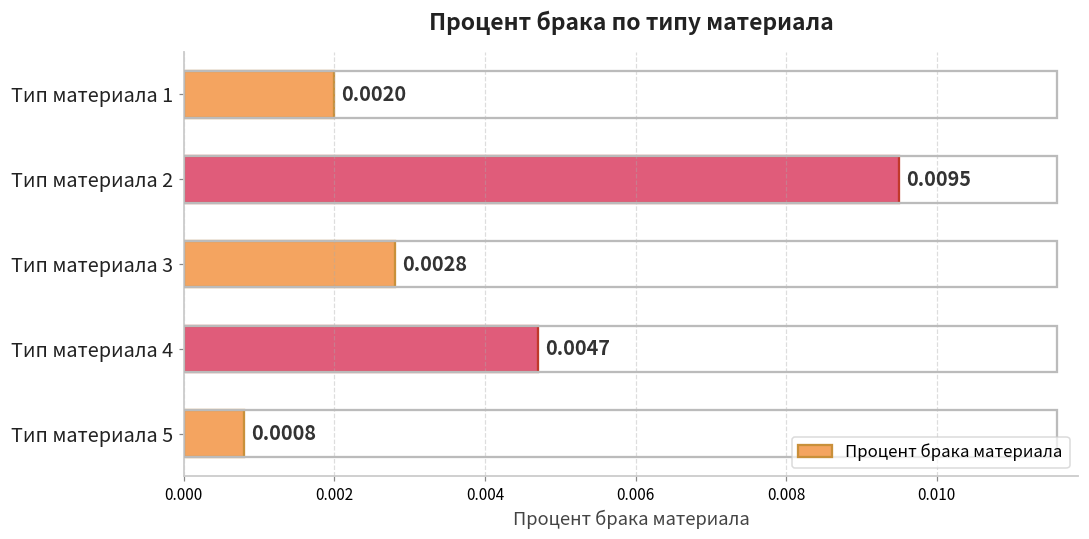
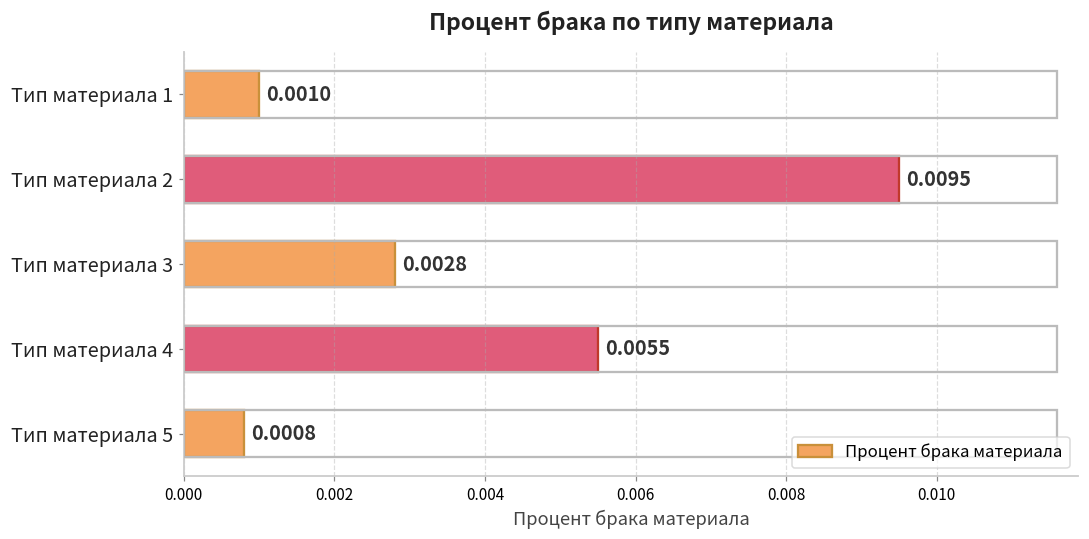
  {
-   "Тип материала 1": 0.0020,
+   "Тип материала 1": 0.0010,
    "Тип материала 2": 0.0095,
    "Тип материала 3": 0.0028,
-   "Тип материала 4": 0.0047,
+   "Тип материала 4": 0.0055,
    "Тип материала 5": 0.0008
  }
